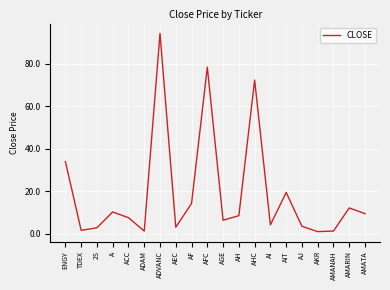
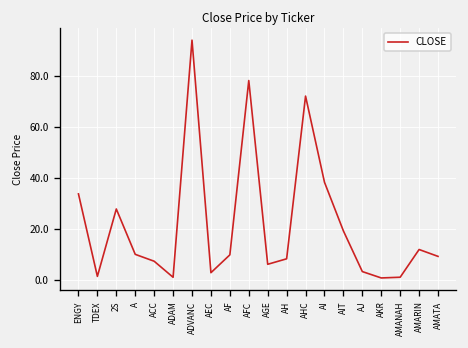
  {
    "ENGY": 34,
    "TDEX": 2,
-   "2S": 3,
+   "2S": 28,
    "A": 10,
    "ACC": 8,
    "ADAM": 1,
    "ADVANC": 94,
    "AEC": 3,
-   "AF": 14,
+   "AF": 10,
    "AFC": 78,
    "AGE": 6,
    "AH": 8,
    "AHC": 72,
-   "AI": 4,
+   "AI": 39,
    "AIT": 19,
    "AJ": 3,
    "AKR": 1,
    "AMANAH": 1,
    "AMARIN": 12,
    "AMATA": 9
  }
